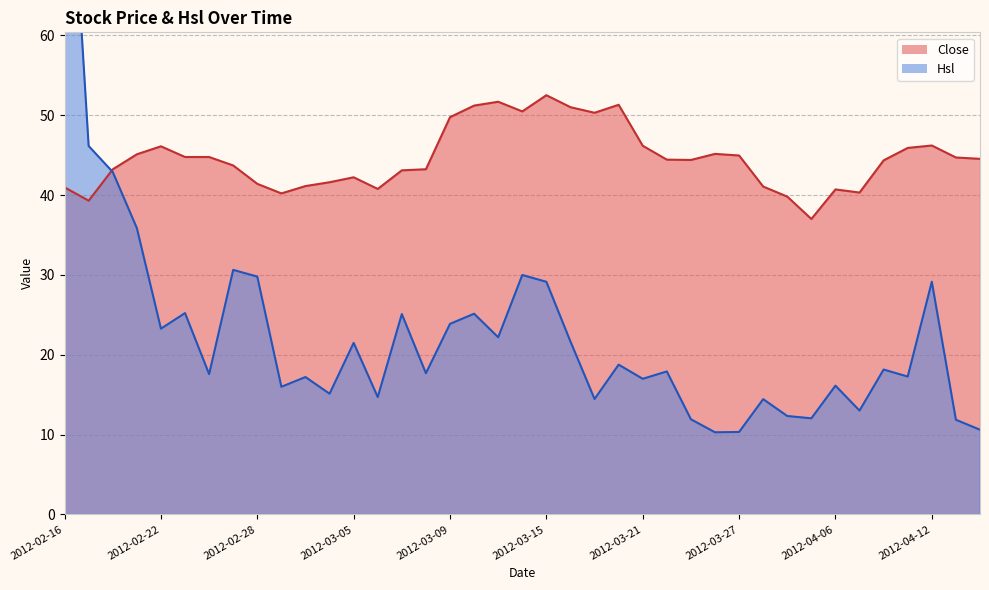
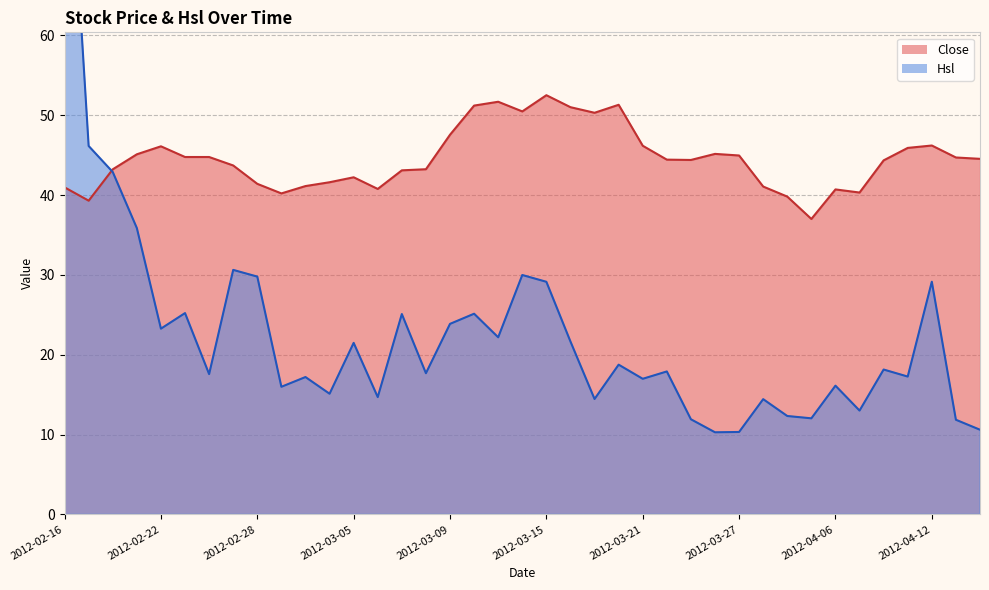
  {
    "Close": {
      "2012-02-16": 41,
      "2012-02-22": 46,
      "2012-02-28": 41,
      "2012-03-05": 42,
-     "2012-03-09": 50,
+     "2012-03-09": 48,
      "2012-03-15": 53,
      "2012-03-21": 46,
      "2012-03-27": 45,
      "2012-04-06": 41,
      "2012-04-12": 46
    },
    "Hsl": {
      "2012-02-22": 23,
      "2012-02-28": 30,
      "2012-03-05": 21,
      "2012-03-09": 24,
      "2012-03-15": 29,
      "2012-03-21": 17,
      "2012-03-27": 10,
      "2012-04-06": 16,
      "2012-04-12": 29
    }
  }
